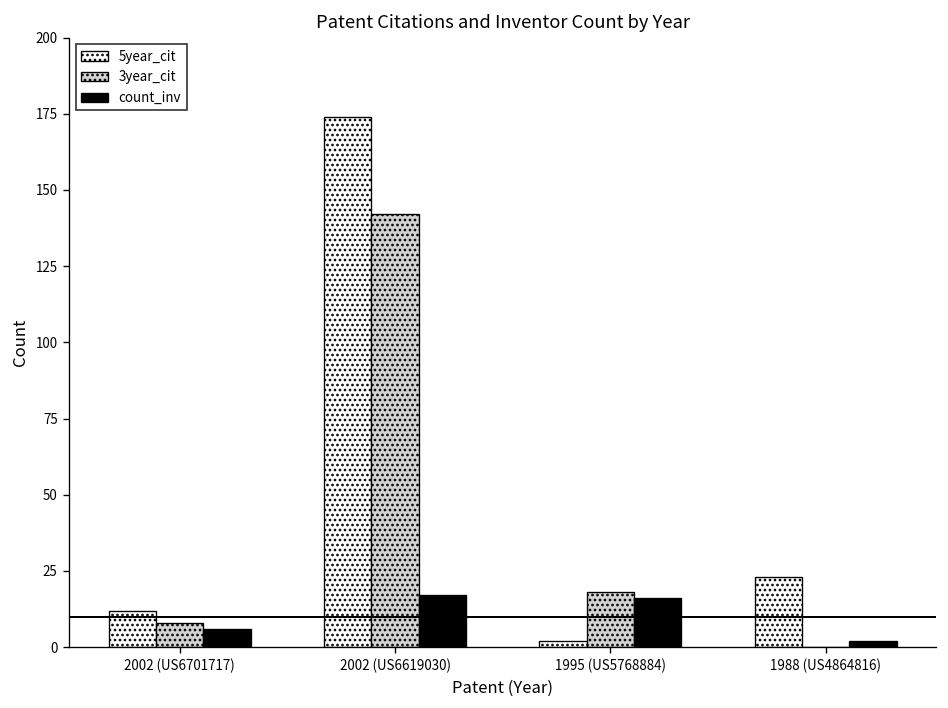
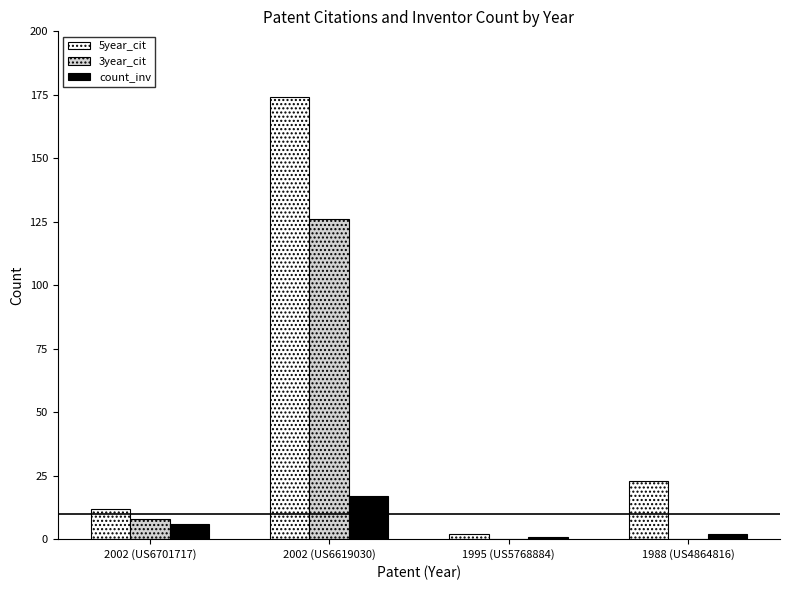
  {
    "5year_cit": {
      "2002 (US6701717)": 12,
      "2002 (US6619030)": 174,
      "1995 (US5768884)": 2,
      "1988 (US4864816)": 23
    },
    "3year_cit": {
      "2002 (US6701717)": 8,
-     "2002 (US6619030)": 142,
-     "1995 (US5768884)": 18,
+     "2002 (US6619030)": 126,
+     "1995 (US5768884)": 0,
      "1988 (US4864816)": 0
    },
    "count_inv": {
      "2002 (US6701717)": 6,
      "2002 (US6619030)": 17,
-     "1995 (US5768884)": 16,
+     "1995 (US5768884)": 1,
      "1988 (US4864816)": 2
    }
  }
